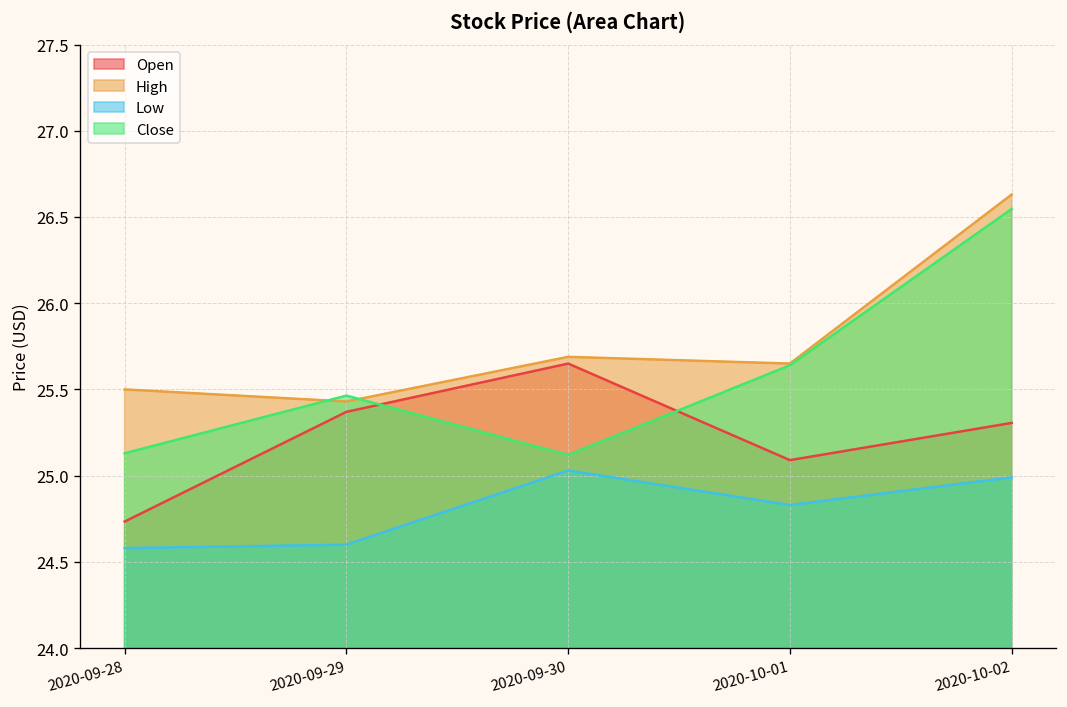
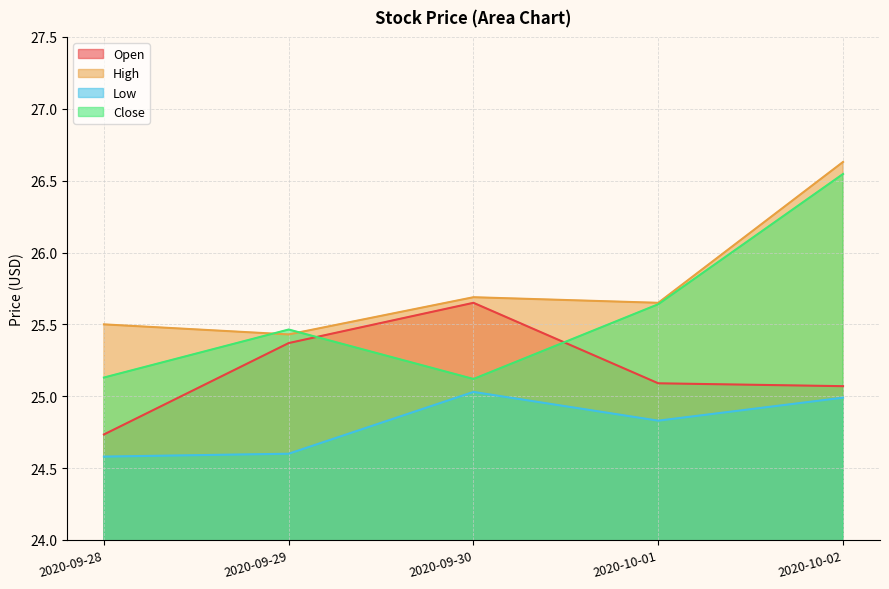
  {
    "Open": {
      "2020-09-28": 24.73,
      "2020-09-29": 25.37,
      "2020-09-30": 25.65,
      "2020-10-01": 25.09,
-     "2020-10-02": 25.31
+     "2020-10-02": 25.07
    },
    "High": {
      "2020-09-28": 25.50,
      "2020-09-29": 25.43,
      "2020-09-30": 25.69,
      "2020-10-02": 26.63
    },
    "Low": {
      "2020-09-28": 24.58,
      "2020-09-29": 24.60,
      "2020-09-30": 25.03,
      "2020-10-01": 24.83,
      "2020-10-02": 24.99
    },
    "Close": {
      "2020-09-28": 25.13,
      "2020-09-29": 25.46,
      "2020-09-30": 25.12,
      "2020-10-02": 26.55
    }
  }
